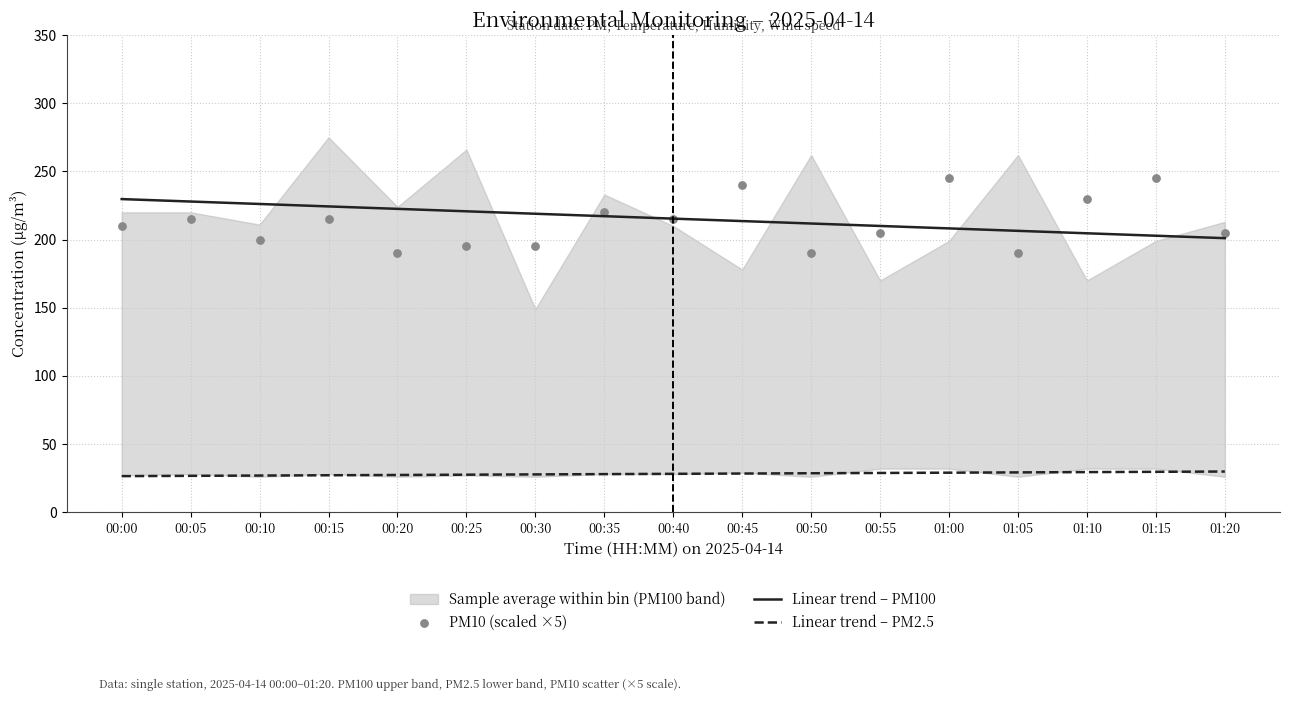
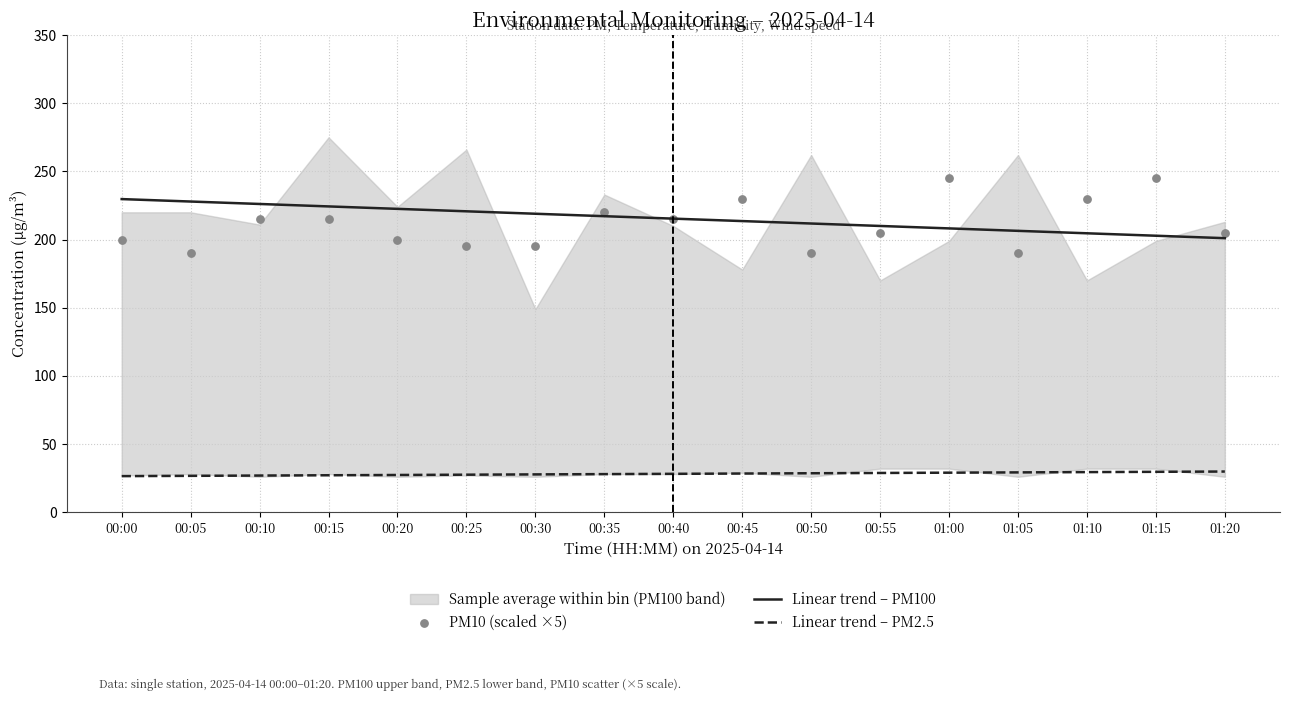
  {
    "PM10 (scaled ×5)": {
-     "00:00": 210,
-     "00:05": 215,
-     "00:10": 200,
-     "00:20": 190,
-     "00:45": 240
+     "00:00": 200,
+     "00:05": 190,
+     "00:10": 215,
+     "00:20": 200,
+     "00:45": 230
    }
  }
